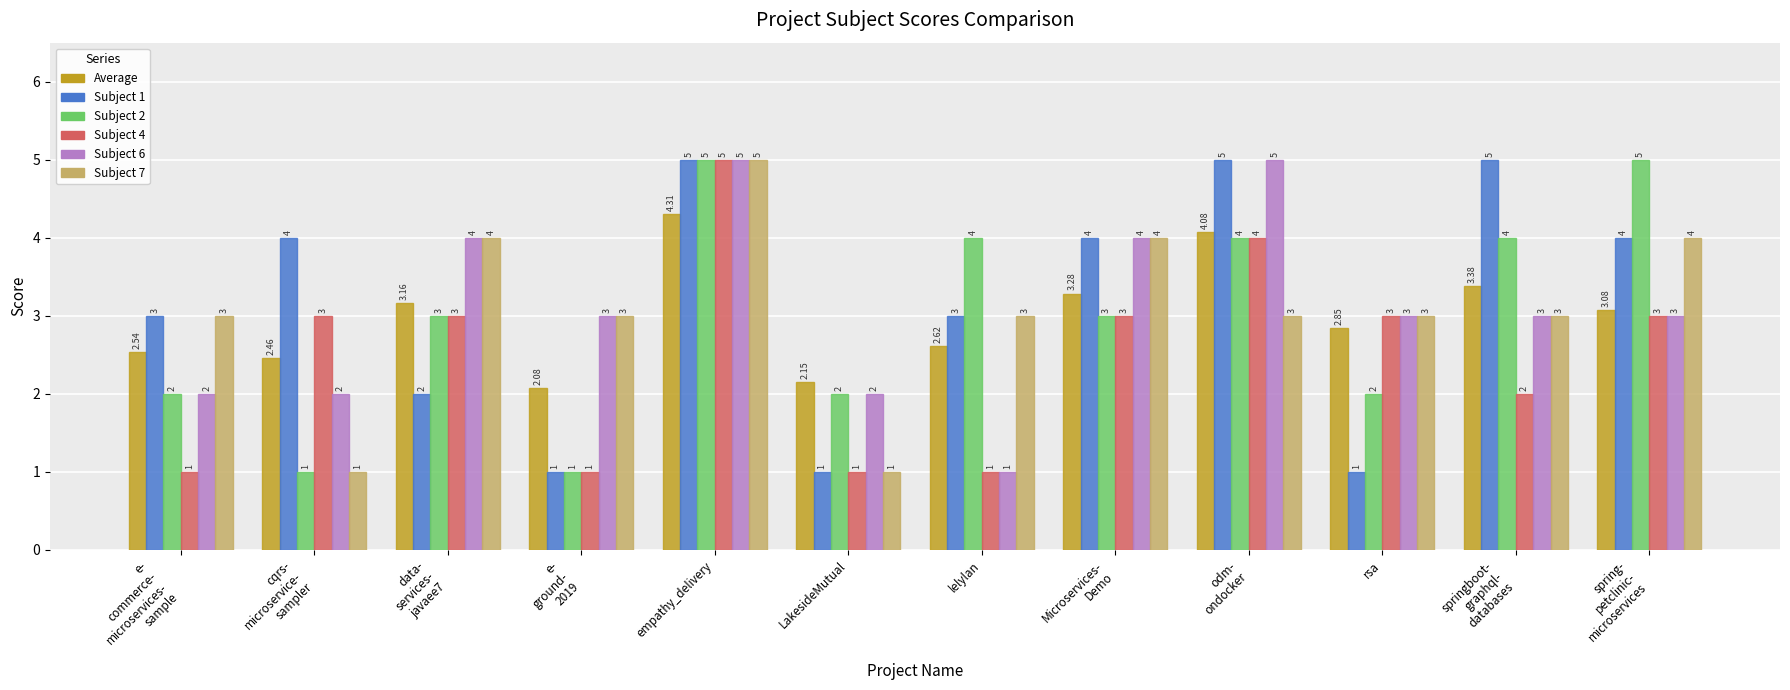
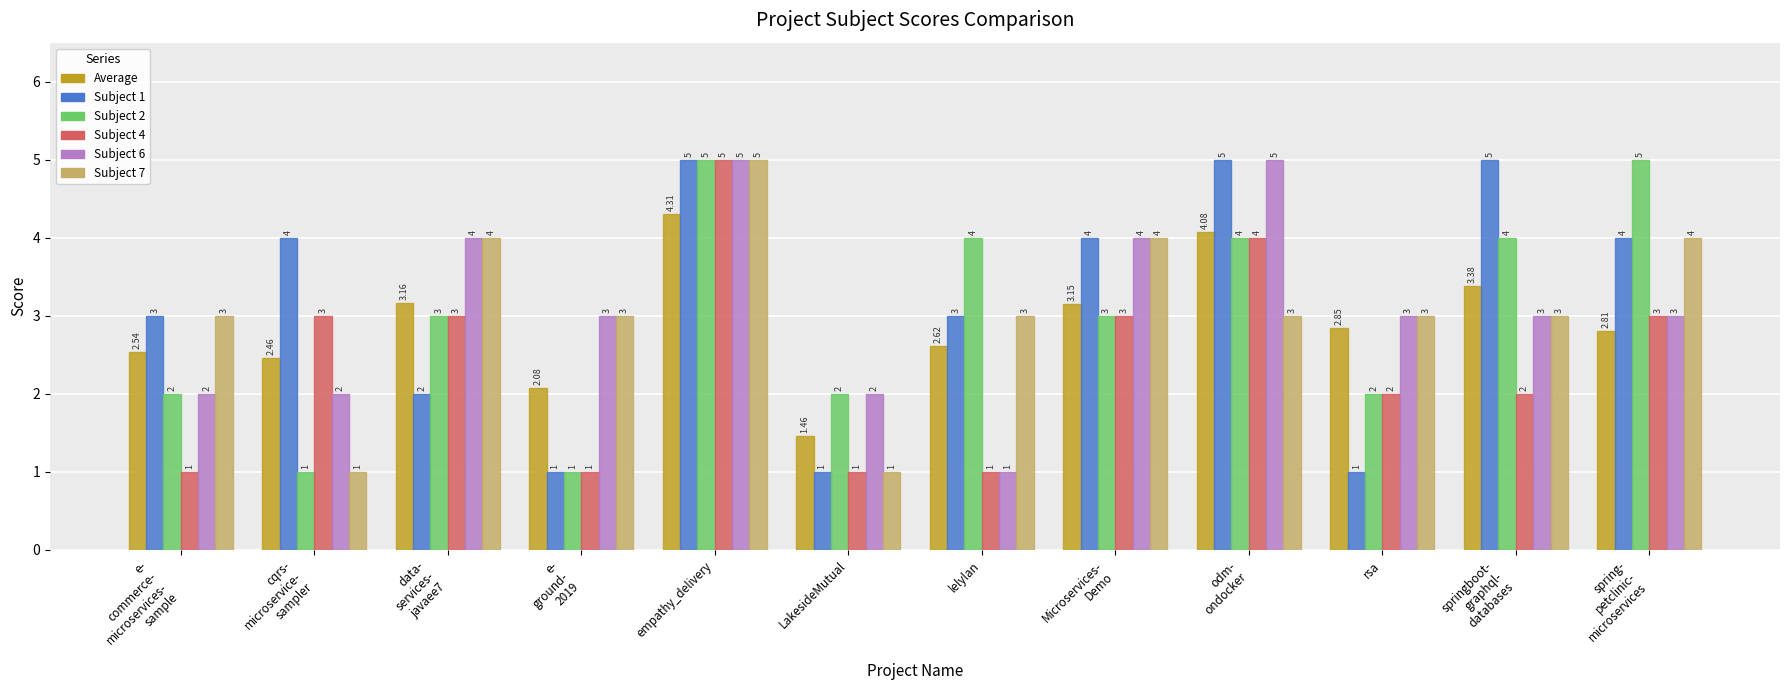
  {
    "Average": {
      "e- commerce- microservices- sample": 2.54,
      "cqrs- microservice- sampler": 2.46,
      "data- services- javaee7": 3.16,
      "e- ground- 2019": 2.08,
      "empathy_delivery": 4.31,
-     "LakesideMutual": 2.15,
+     "LakesideMutual": 1.46,
      "lelylan": 2.62,
-     "Microservices- Demo": 3.28,
+     "Microservices- Demo": 3.15,
      "odm- ondocker": 4.08,
      "rsa": 2.85,
      "springboot- graphql- databases": 3.38,
-     "spring- petclinic- microservices": 3.08
+     "spring- petclinic- microservices": 2.81
    },
    "Subject 1": {
      "e- commerce- microservices- sample": 3,
      "cqrs- microservice- sampler": 4,
      "data- services- javaee7": 2,
      "e- ground- 2019": 1,
      "empathy_delivery": 5,
      "LakesideMutual": 1,
      "lelylan": 3,
      "Microservices- Demo": 4,
      "odm- ondocker": 5,
      "rsa": 1,
      "springboot- graphql- databases": 5,
      "spring- petclinic- microservices": 4
    },
    "Subject 2": {
      "e- commerce- microservices- sample": 2,
      "cqrs- microservice- sampler": 1,
      "data- services- javaee7": 3,
      "e- ground- 2019": 1,
      "empathy_delivery": 5,
      "LakesideMutual": 2,
      "lelylan": 4,
      "Microservices- Demo": 3,
      "odm- ondocker": 4,
      "rsa": 2,
      "springboot- graphql- databases": 4,
      "spring- petclinic- microservices": 5
    },
    "Subject 4": {
      "e- commerce- microservices- sample": 1,
      "cqrs- microservice- sampler": 3,
      "data- services- javaee7": 3,
      "e- ground- 2019": 1,
      "empathy_delivery": 5,
      "LakesideMutual": 1,
      "lelylan": 1,
      "Microservices- Demo": 3,
      "odm- ondocker": 4,
-     "rsa": 3,
+     "rsa": 2,
      "springboot- graphql- databases": 2,
      "spring- petclinic- microservices": 3
    },
    "Subject 6": {
      "e- commerce- microservices- sample": 2,
      "cqrs- microservice- sampler": 2,
      "data- services- javaee7": 4,
      "e- ground- 2019": 3,
      "empathy_delivery": 5,
      "LakesideMutual": 2,
      "lelylan": 1,
      "Microservices- Demo": 4,
      "odm- ondocker": 5,
      "rsa": 3,
      "springboot- graphql- databases": 3,
      "spring- petclinic- microservices": 3
    },
    "Subject 7": {
      "e- commerce- microservices- sample": 3,
      "cqrs- microservice- sampler": 1,
      "data- services- javaee7": 4,
      "e- ground- 2019": 3,
      "empathy_delivery": 5,
      "LakesideMutual": 1,
      "lelylan": 3,
      "Microservices- Demo": 4,
      "odm- ondocker": 3,
      "rsa": 3,
      "springboot- graphql- databases": 3,
      "spring- petclinic- microservices": 4
    }
  }
